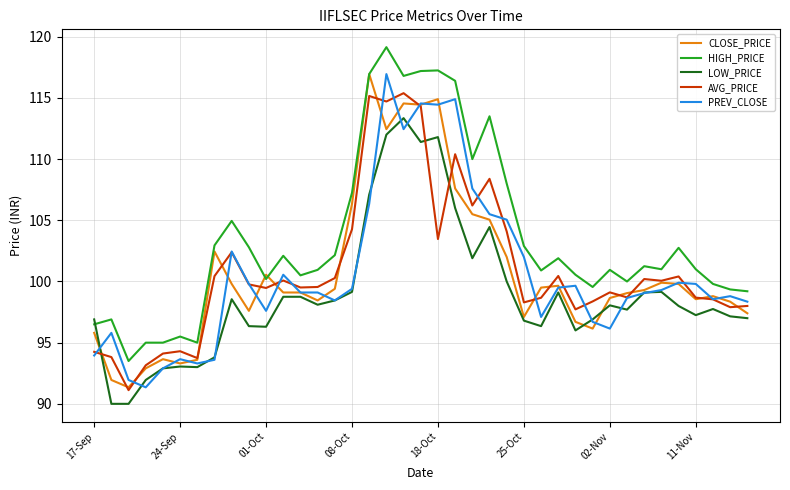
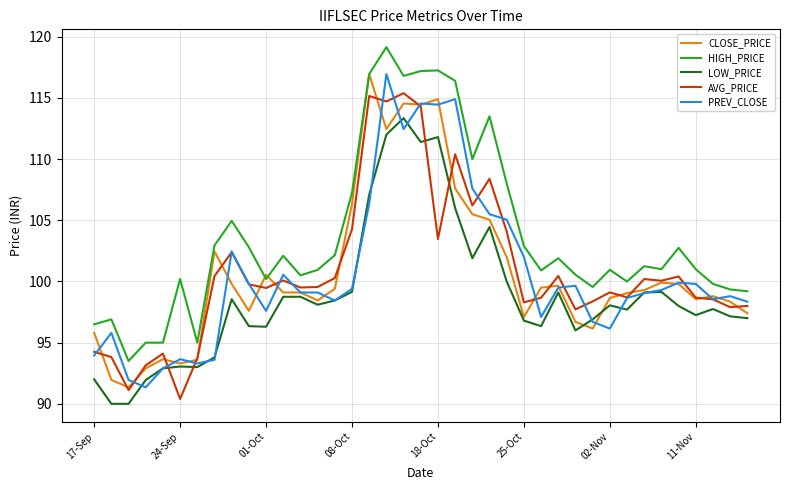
  {
    "CLOSE_PRICE": {
      "17-Sep": 95.8,
      "24-Sep": 93.3,
      "01-Oct": 100.6,
      "08-Oct": 106.4,
      "18-Oct": 114.9,
      "25-Oct": 97.1,
      "02-Nov": 98.7
    },
    "HIGH_PRICE": {
      "17-Sep": 96.5,
-     "24-Sep": 95.5,
+     "24-Sep": 100.2,
      "01-Oct": 100.2,
      "08-Oct": 107.3,
      "18-Oct": 117.3,
      "25-Oct": 102.9,
      "02-Nov": 101.0,
      "11-Nov": 101.0
    },
    "LOW_PRICE": {
-     "17-Sep": 96.9,
+     "17-Sep": 92.0,
      "24-Sep": 93.1,
      "01-Oct": 96.3,
      "08-Oct": 99.2,
      "18-Oct": 111.8,
      "25-Oct": 96.8,
      "02-Nov": 98.1,
      "11-Nov": 97.3
    },
    "AVG_PRICE": {
      "17-Sep": 94.3,
-     "24-Sep": 94.3,
+     "24-Sep": 90.4,
      "01-Oct": 99.5,
      "08-Oct": 104.3,
      "18-Oct": 103.5,
      "25-Oct": 98.3,
      "02-Nov": 99.1
    },
    "PREV_CLOSE": {
      "17-Sep": 94.0,
      "24-Sep": 93.7,
      "01-Oct": 97.6,
      "08-Oct": 99.4,
      "18-Oct": 114.5,
      "25-Oct": 102.0,
      "02-Nov": 96.2,
      "11-Nov": 99.8
    }
  }
